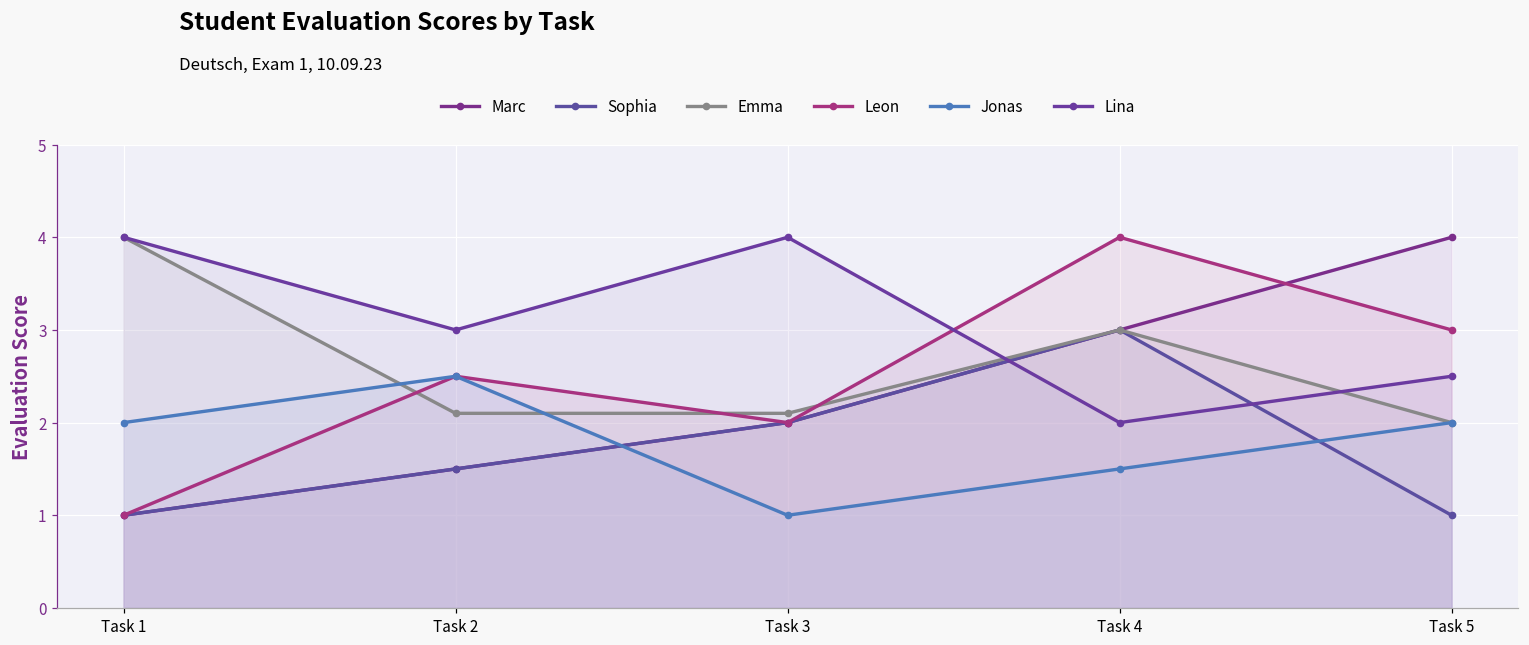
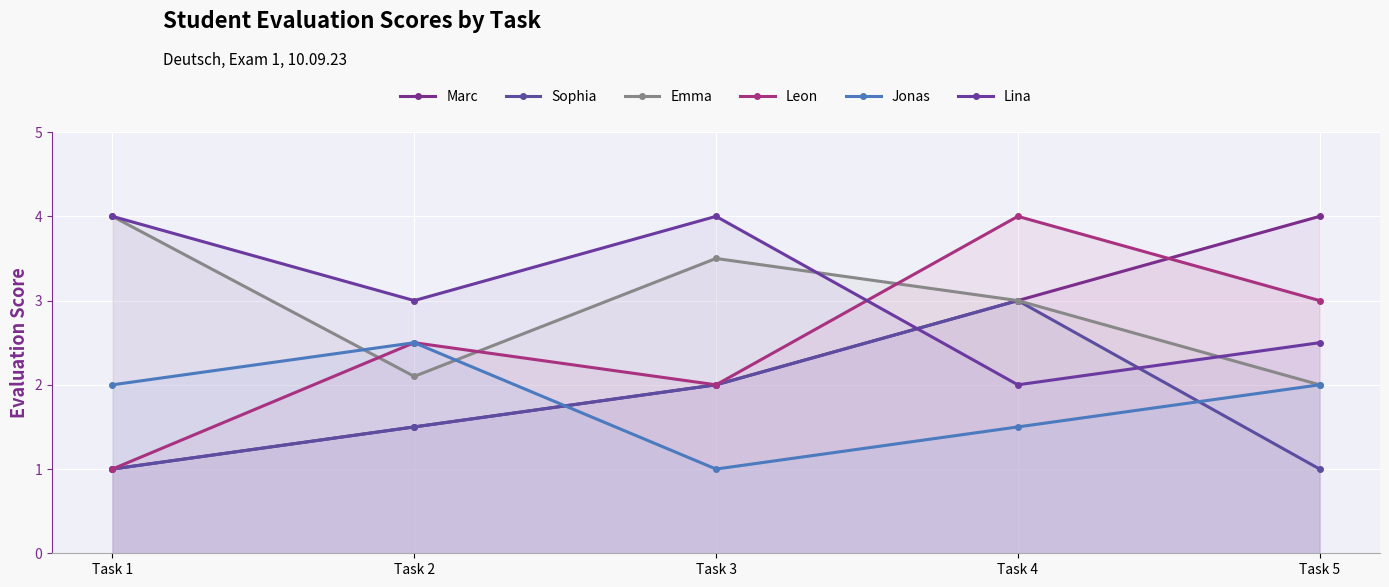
  {
    "Emma": {
      "Task 2": 2.1,
-     "Task 3": 2.1
+     "Task 3": 3.5
    }
  }
